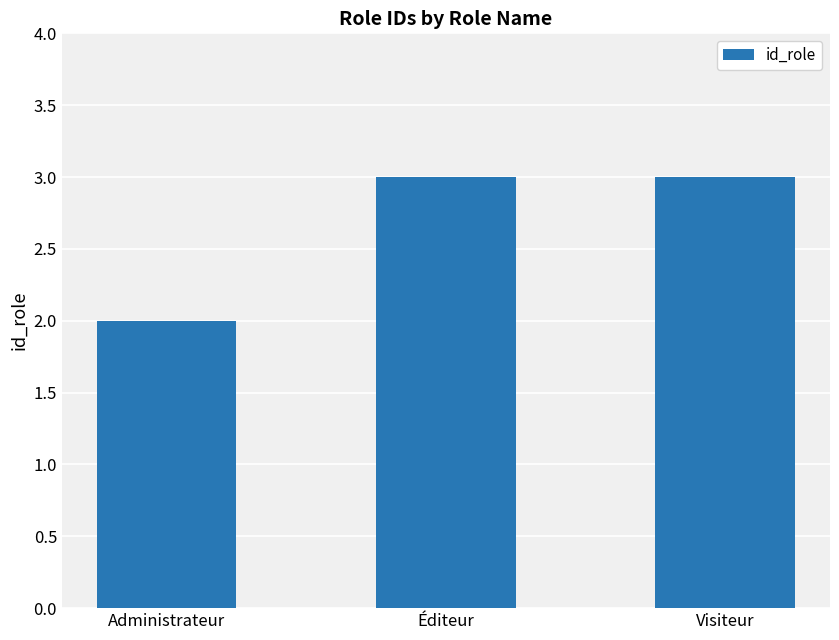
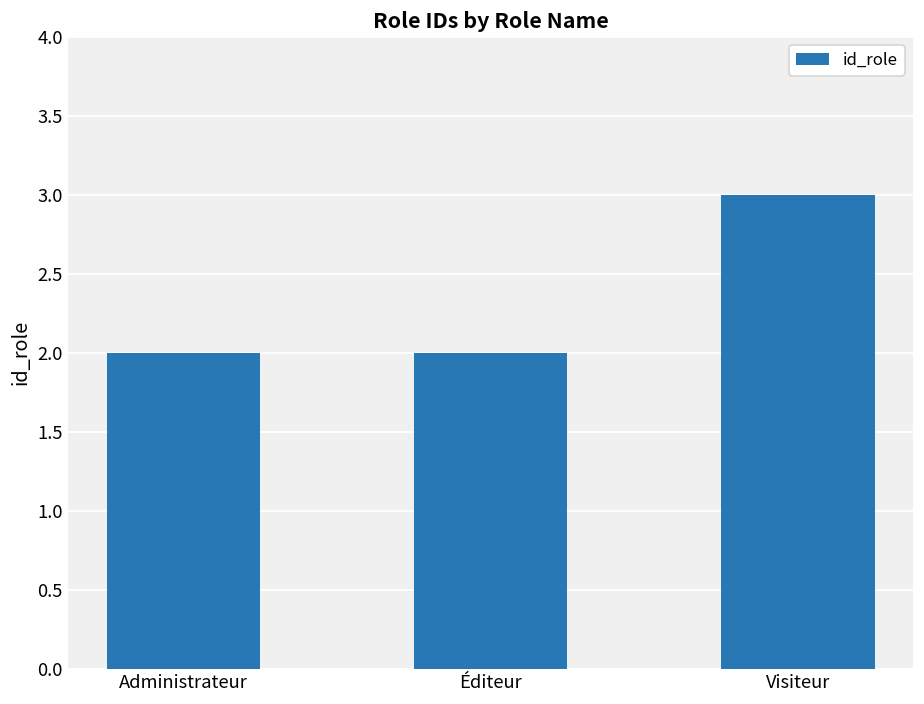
  {
    "Administrateur": 2,
-   "Éditeur": 3,
+   "Éditeur": 2,
    "Visiteur": 3
  }
